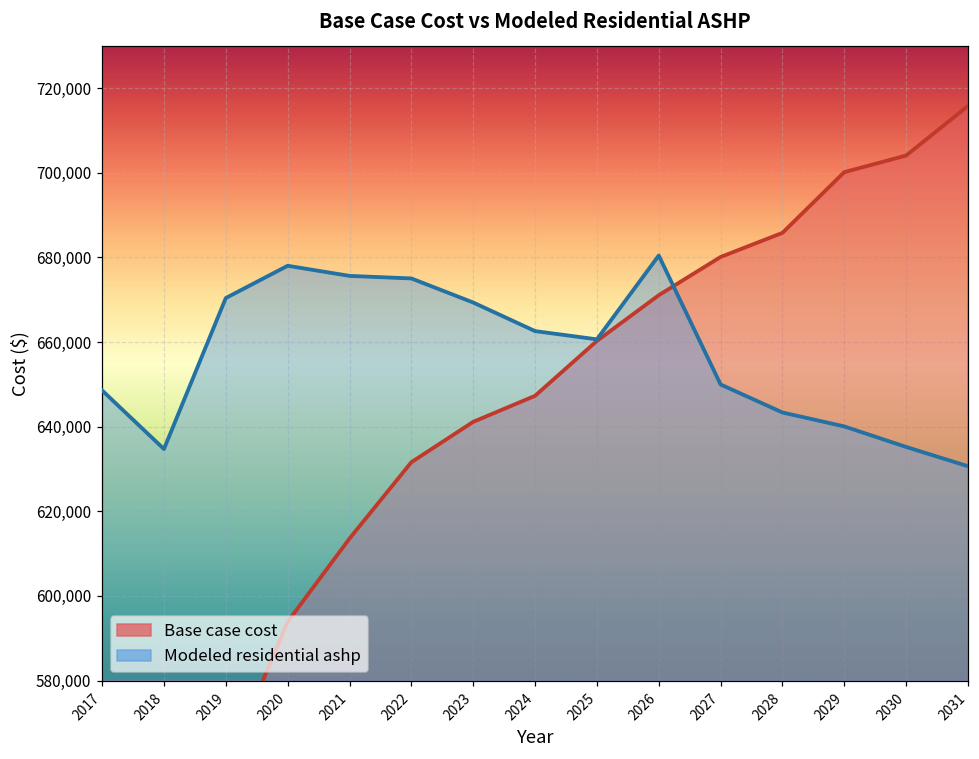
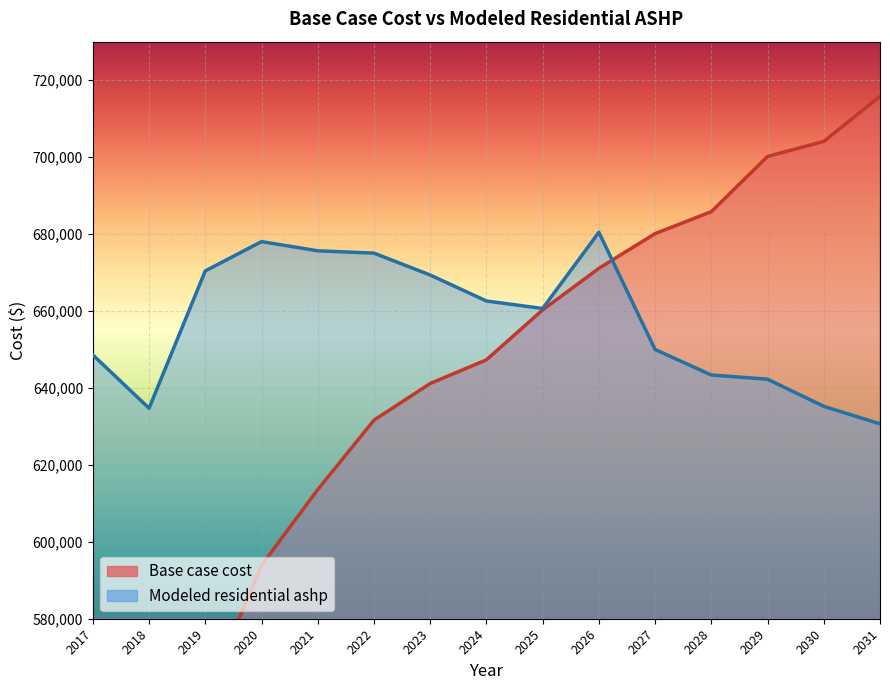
  {
    "Modeled residential ashp": {
      "2017": "649,000",
      "2018": "635,000",
      "2019": "670,000",
      "2020": "678,000",
      "2021": "676,000",
      "2022": "675,000",
      "2023": "669,000",
      "2024": "663,000",
      "2026": "680,000",
      "2027": "650,000",
      "2028": "643,000",
-     "2029": "640,000",
+     "2029": "642,000",
      "2030": "635,000",
      "2031": "631,000"
    }
  }
